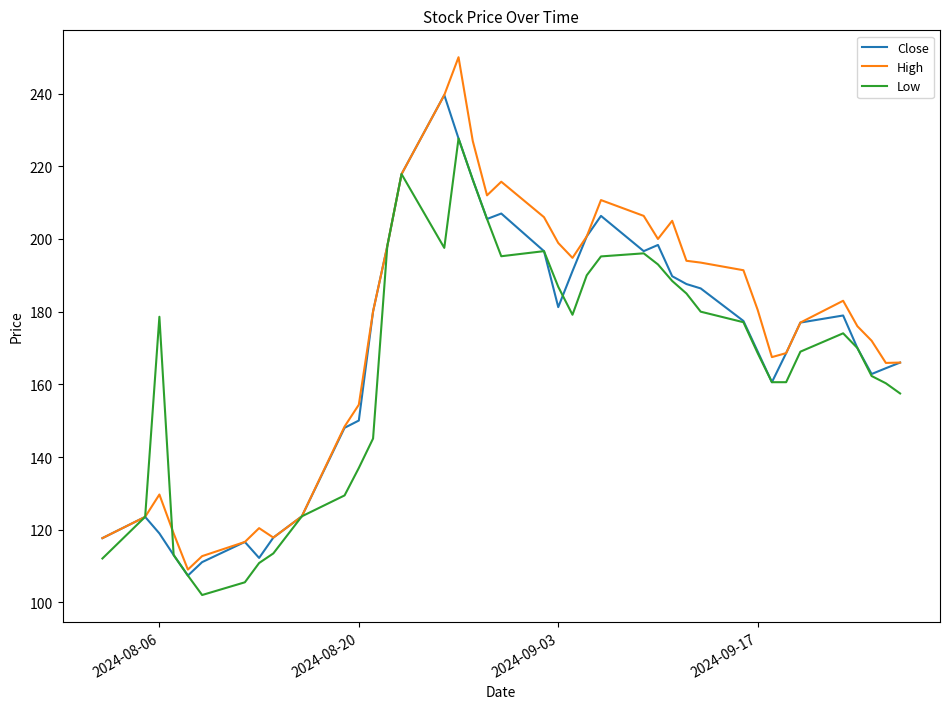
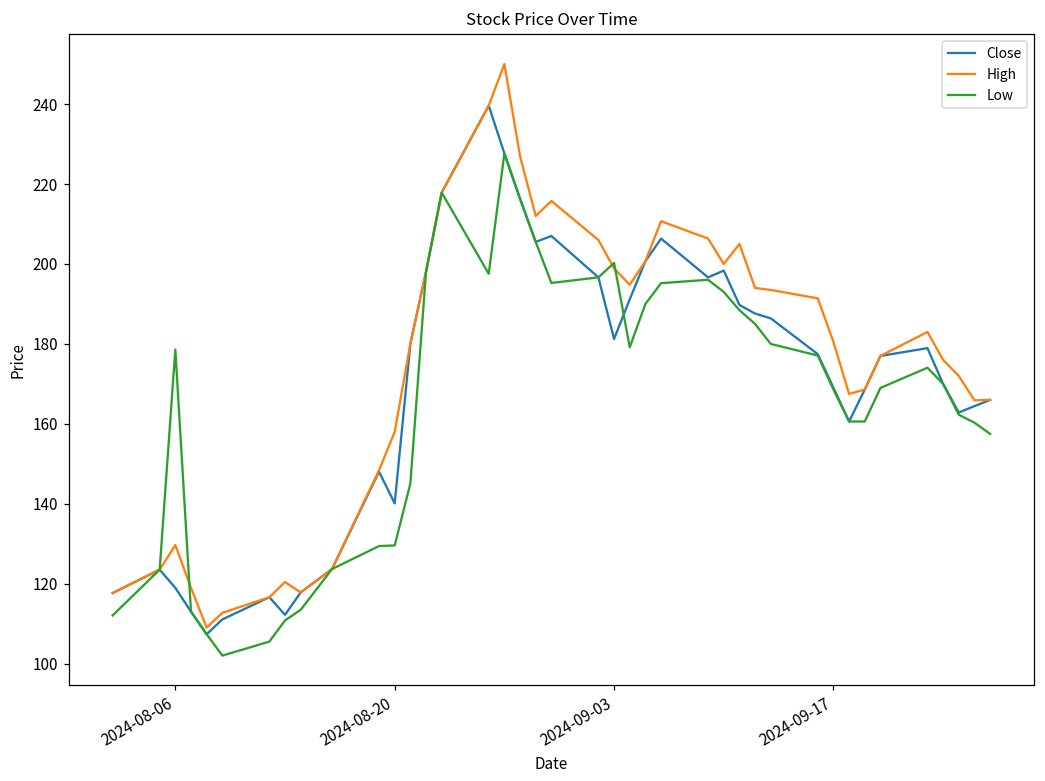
  {
    "Close": {
      "2024-08-06": 119,
-     "2024-08-20": 150,
+     "2024-08-20": 140,
      "2024-09-03": 181
    },
    "High": {
      "2024-08-06": 130,
-     "2024-08-20": 154,
+     "2024-08-20": 158,
      "2024-09-03": 199,
      "2024-09-17": 181
    },
    "Low": {
      "2024-08-06": 179,
-     "2024-08-20": 137,
-     "2024-09-03": 187
+     "2024-08-20": 130,
+     "2024-09-03": 200
    }
  }
